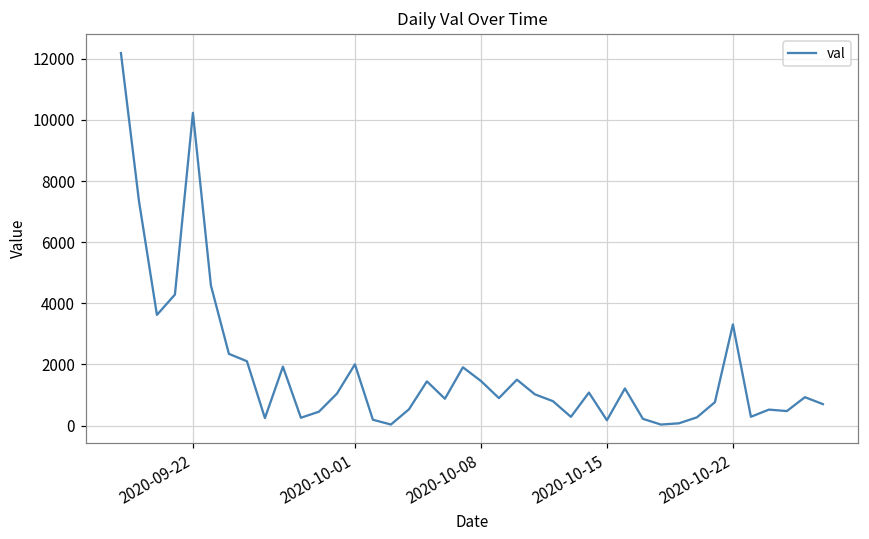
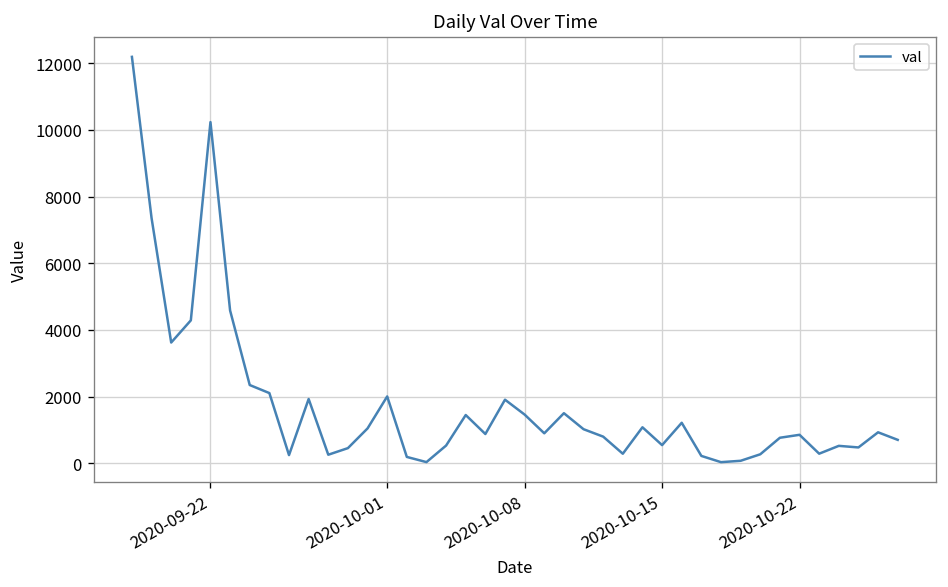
  {
    "2020-09-22": 10200,
    "2020-10-01": 2000,
    "2020-10-08": 1500,
-   "2020-10-15": 200,
-   "2020-10-22": 3300
+   "2020-10-15": 500,
+   "2020-10-22": 900
  }
